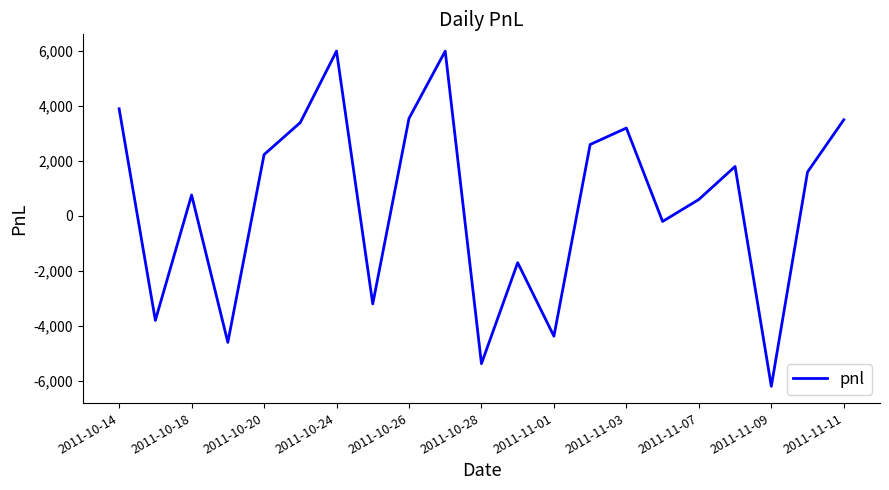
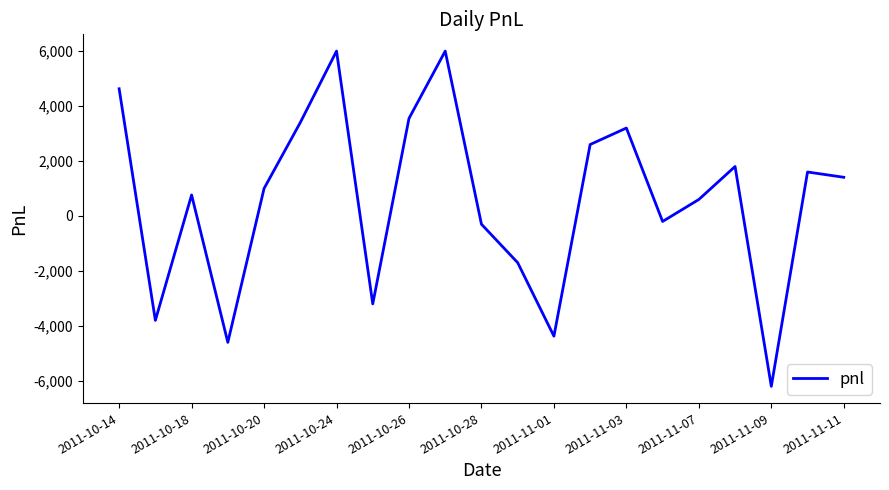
  {
-   "2011-10-14": "3,900",
+   "2011-10-14": "4,600",
    "2011-10-18": "800",
-   "2011-10-20": "2,200",
+   "2011-10-20": "1,000",
    "2011-10-24": "6,000",
    "2011-10-26": "3,500",
-   "2011-10-28": "-5,400",
+   "2011-10-28": "-300",
    "2011-11-01": "-4,400",
    "2011-11-03": "3,200",
    "2011-11-07": "600",
    "2011-11-09": "-6,200",
-   "2011-11-11": "3,500"
+   "2011-11-11": "1,400"
  }
